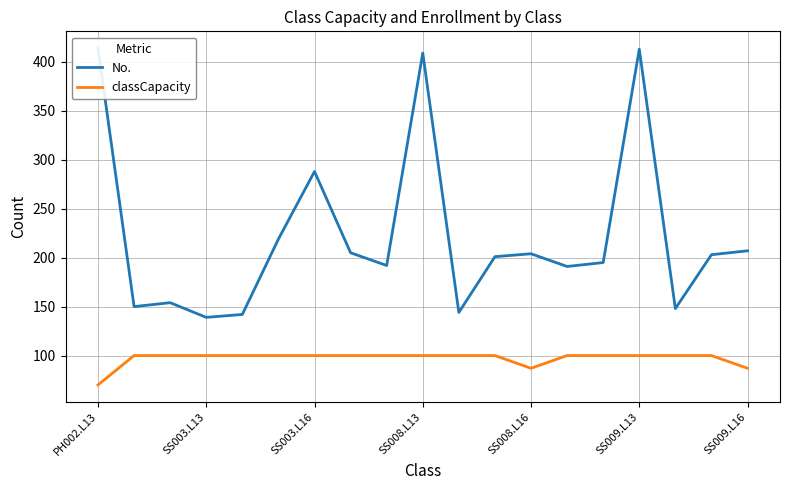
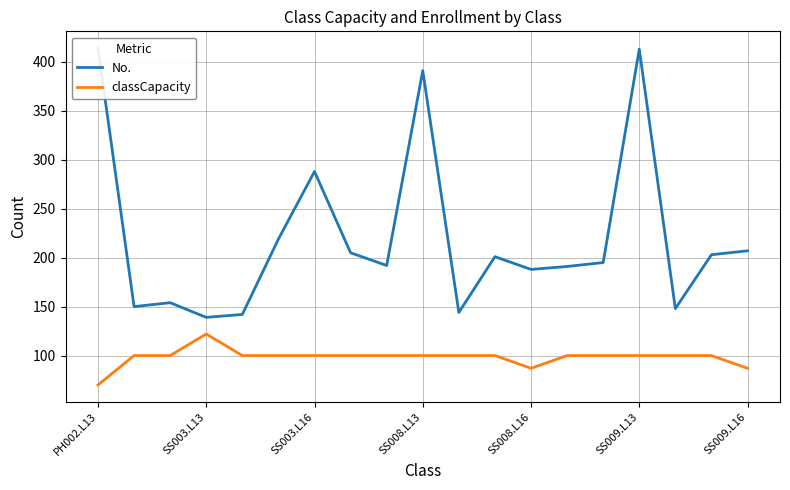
  {
    "No.": {
      "SS003.L13": 140,
      "SS003.L16": 290,
-     "SS008.L13": 410,
-     "SS008.L16": 200,
+     "SS008.L13": 390,
+     "SS008.L16": 190,
      "SS009.L13": 410,
      "SS009.L16": 210
    },
    "classCapacity": {
      "PH002.L13": 70,
-     "SS003.L13": 100,
+     "SS003.L13": 120,
      "SS003.L16": 100,
      "SS008.L13": 100,
      "SS008.L16": 90,
      "SS009.L13": 100,
      "SS009.L16": 90
    }
  }
